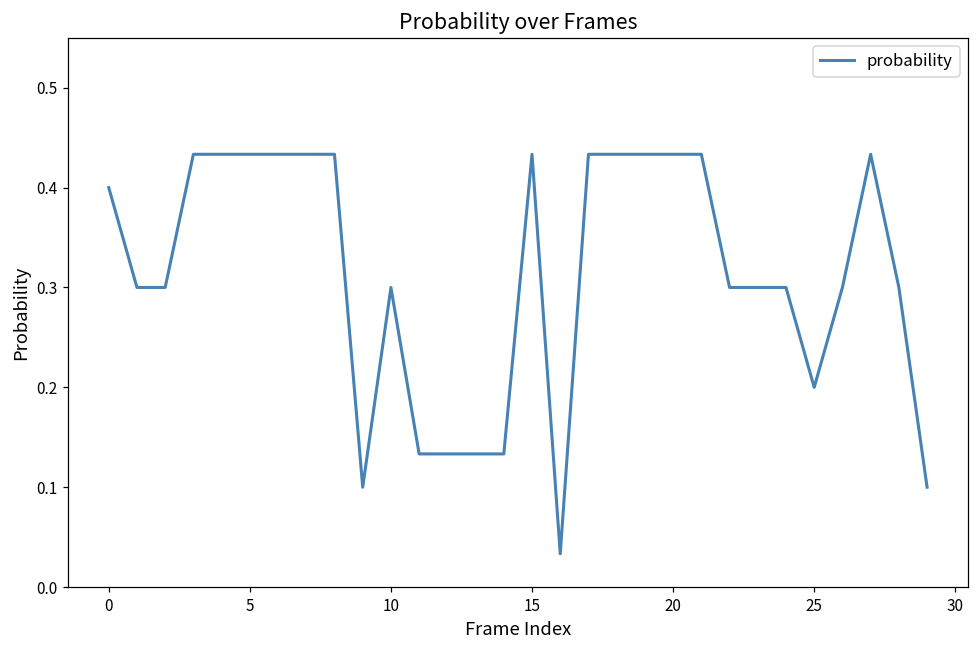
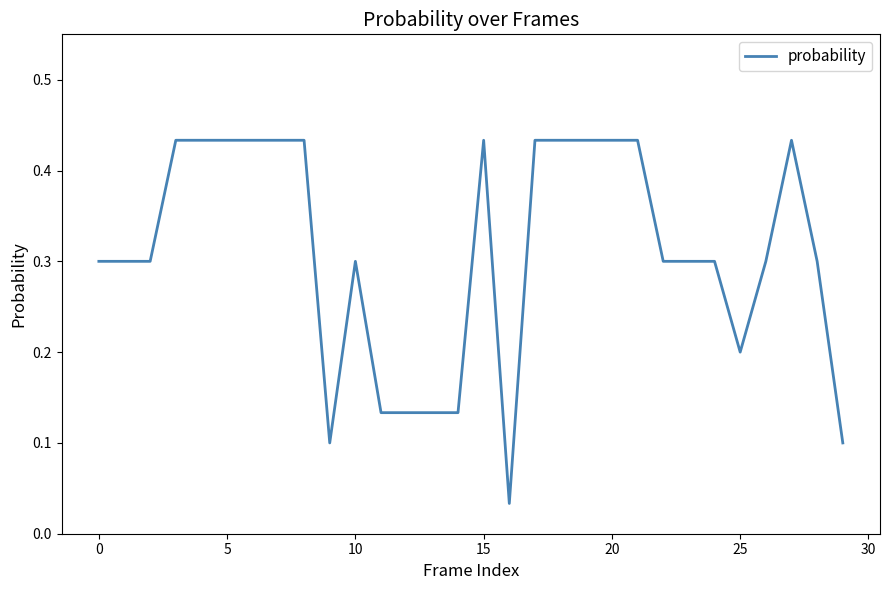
  {
-   "0": 0.4,
+   "0": 0.3,
    "5": 0.43,
    "10": 0.3,
    "15": 0.43,
    "20": 0.43,
    "25": 0.2
  }
